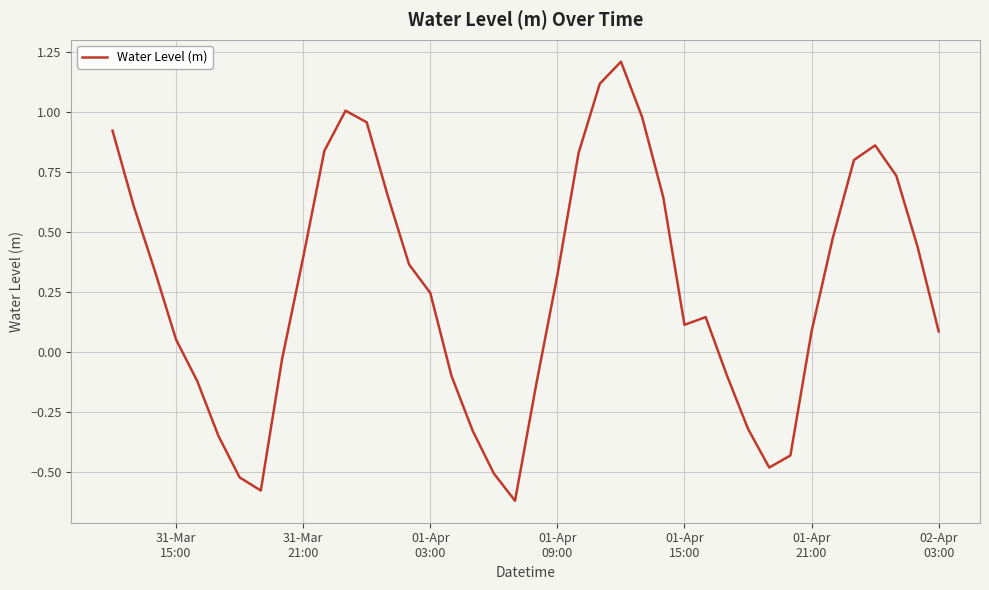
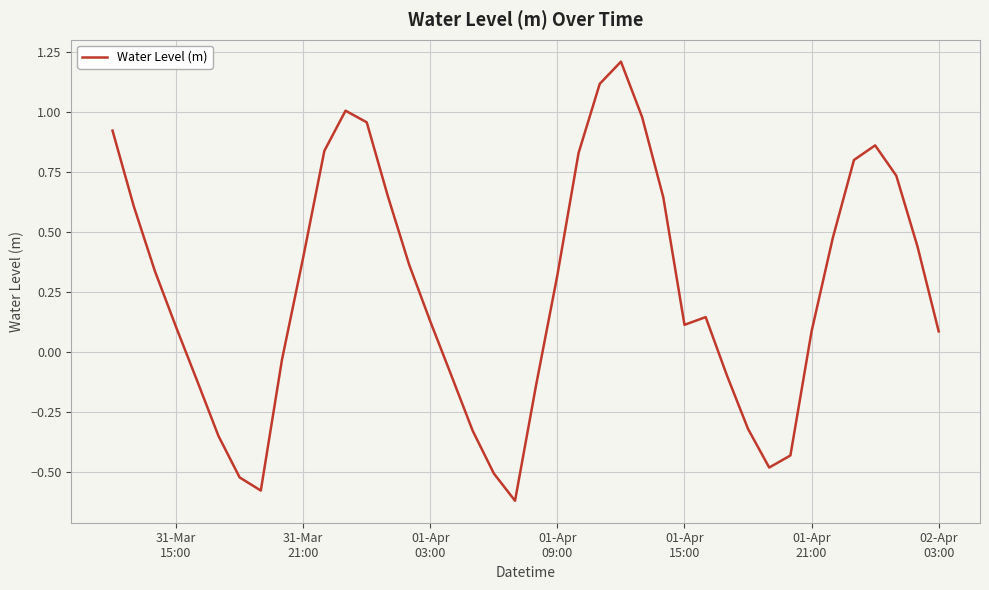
  {
-   "31-Mar 15:00": 0.05,
+   "31-Mar 15:00": 0.10,
    "31-Mar 21:00": 0.39,
-   "01-Apr 03:00": 0.25,
+   "01-Apr 03:00": 0.13,
    "01-Apr 09:00": 0.32,
    "01-Apr 15:00": 0.11,
    "01-Apr 21:00": 0.09,
    "02-Apr 03:00": 0.09
  }
